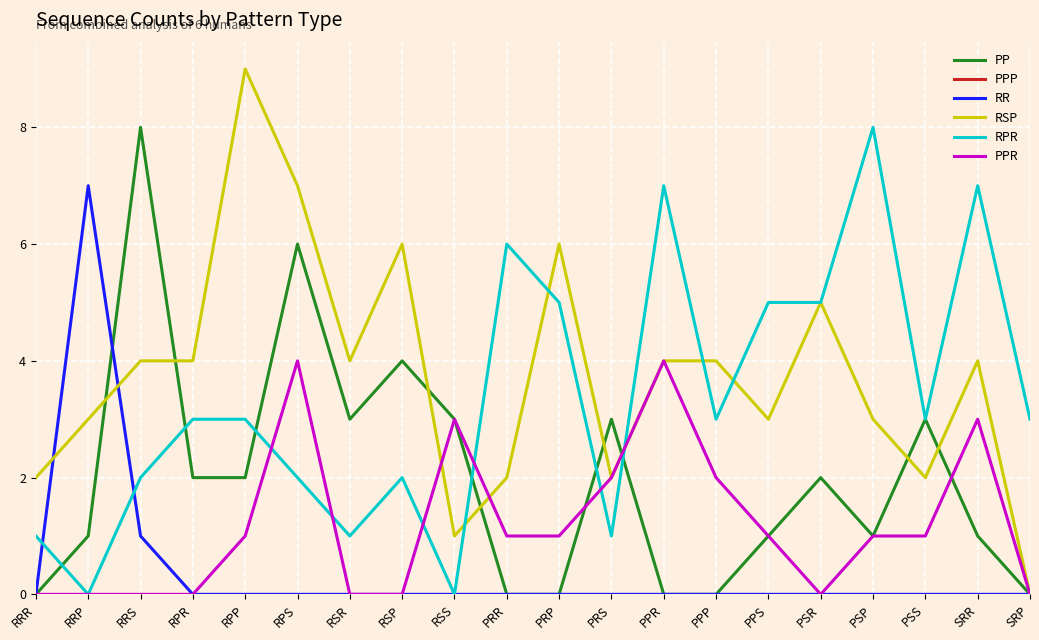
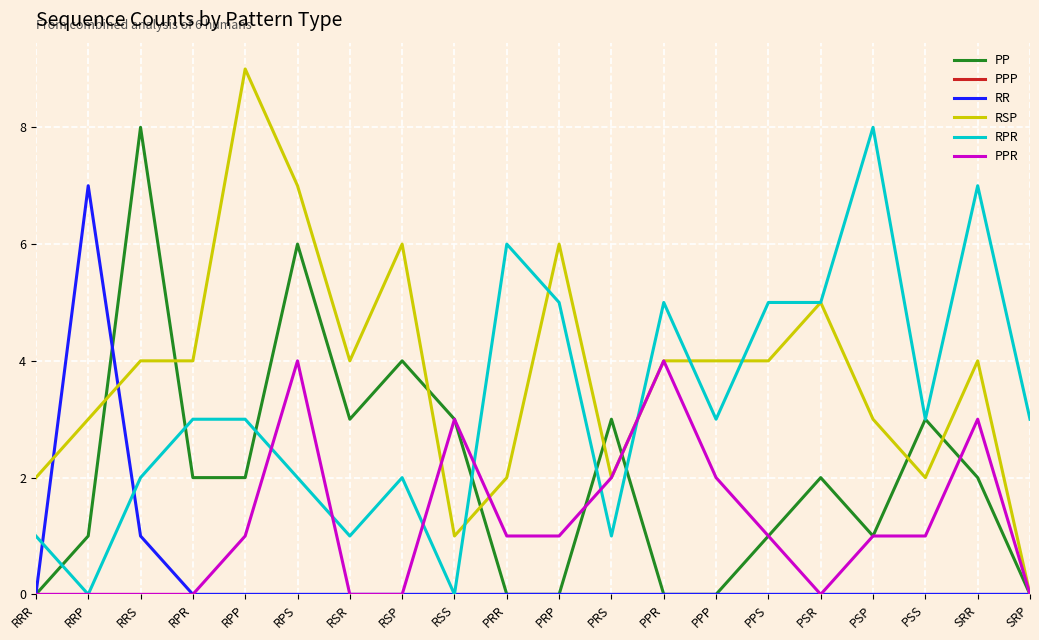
  {
    "PP": {
      "RRP": 1,
      "RRS": 8,
      "RPR": 2,
      "RPP": 2,
      "RPS": 6,
      "RSR": 3,
      "RSP": 4,
      "PRS": 3,
      "PSR": 2,
-     "SRR": 1
+     "SRR": 2
    },
    "RR": {
      "RRP": 7,
      "RRS": 1
    },
    "RSP": {
      "RRR": 2,
      "RRP": 3,
      "RRS": 4,
      "RPR": 4,
      "RPP": 9,
      "RPS": 7,
      "RSR": 4,
      "RSP": 6,
      "RSS": 1,
      "PRR": 2,
      "PRP": 6,
      "PPP": 4,
-     "PPS": 3,
+     "PPS": 4,
      "PSP": 3,
      "PSS": 2,
      "SRR": 4
    },
    "RPR": {
      "RRR": 1,
      "RRS": 2,
      "RPR": 3,
      "RPP": 3,
      "RPS": 2,
      "RSR": 1,
      "RSP": 2,
      "PRR": 6,
      "PRP": 5,
      "PRS": 1,
-     "PPR": 7,
+     "PPR": 5,
      "PPP": 3,
      "PPS": 5,
      "PSP": 8,
      "SRR": 7,
      "SRP": 3
    },
    "PPR": {
      "RPP": 1,
      "RPS": 4,
      "PRR": 1,
      "PRP": 1,
      "PPP": 2,
      "PSS": 1,
      "SRR": 3
    }
  }
